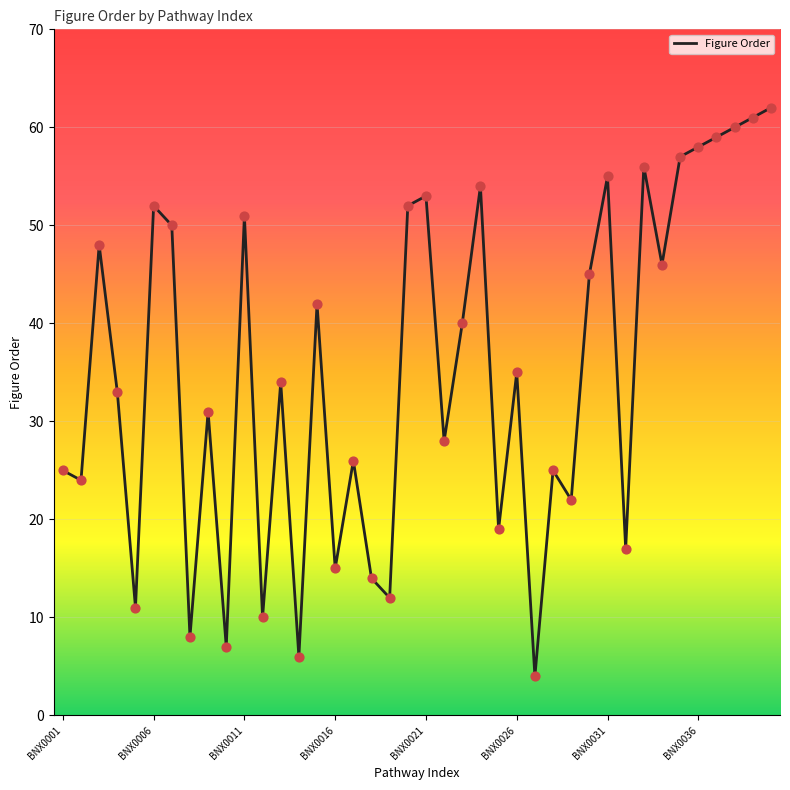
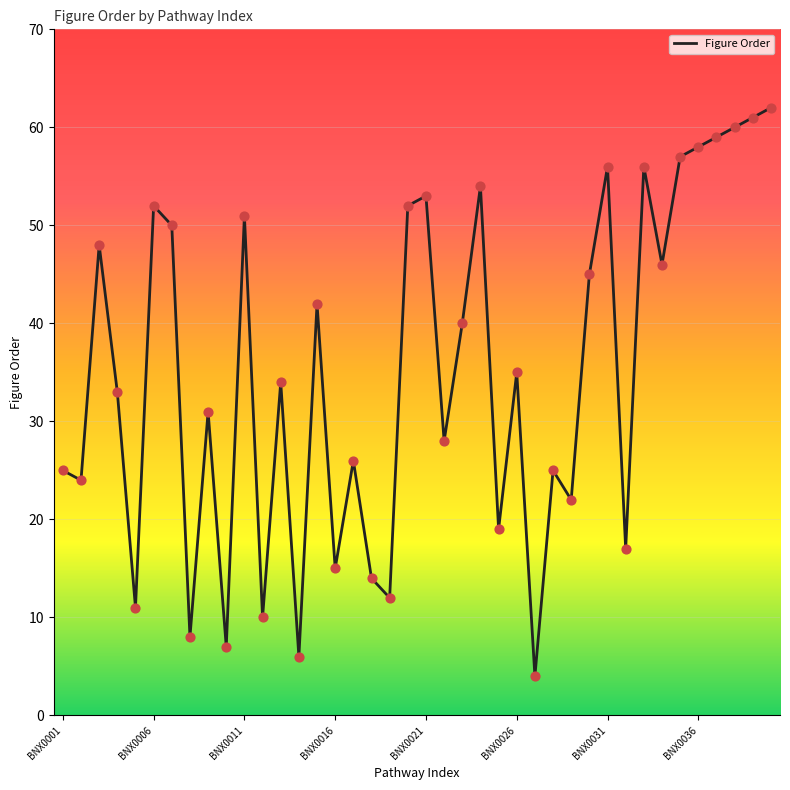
  {
    "BNX0001": 25,
    "BNX0006": 52,
    "BNX0011": 51,
    "BNX0016": 15,
    "BNX0021": 53,
    "BNX0026": 35,
-   "BNX0031": 55,
+   "BNX0031": 56,
    "BNX0036": 58
  }
